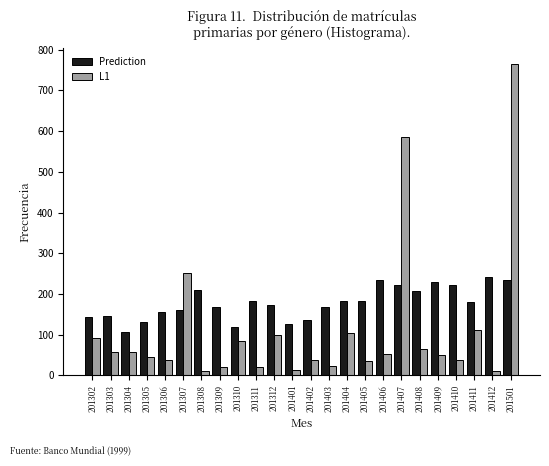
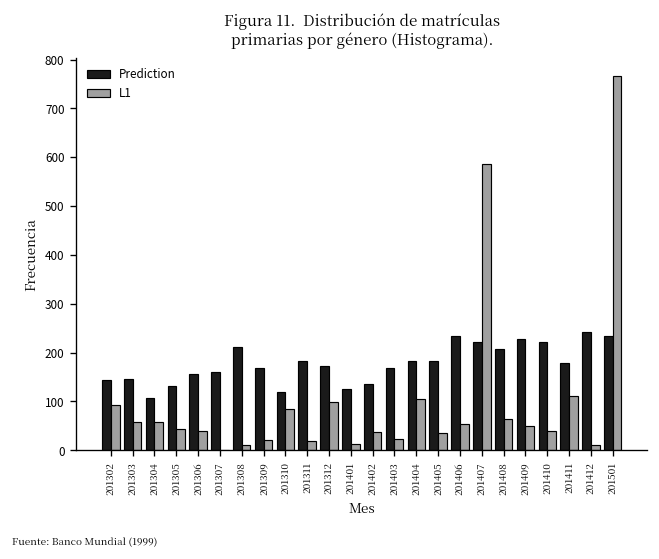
  {
    "Prediction": {
      "201302": 140,
      "201303": 150,
      "201304": 110,
      "201305": 130,
      "201306": 160,
      "201307": 160,
      "201308": 210,
      "201309": 170,
      "201310": 120,
      "201311": 180,
      "201312": 170,
      "201401": 130,
      "201402": 140,
      "201403": 170,
      "201404": 180,
      "201405": 180,
      "201406": 230,
      "201407": 220,
      "201408": 210,
      "201409": 230,
      "201410": 220,
      "201411": 180,
      "201412": 240,
      "201501": 230
    },
    "L1": {
      "201302": 90,
      "201303": 60,
      "201304": 60,
      "201305": 40,
      "201306": 40,
-     "201307": 250,
+     "201307": 0,
      "201308": 10,
      "201309": 20,
      "201310": 80,
      "201311": 20,
      "201312": 100,
      "201401": 10,
      "201402": 40,
      "201403": 20,
      "201404": 100,
      "201405": 30,
      "201406": 50,
      "201407": 590,
      "201408": 60,
      "201409": 50,
      "201410": 40,
      "201411": 110,
      "201412": 10,
      "201501": 770
    }
  }
